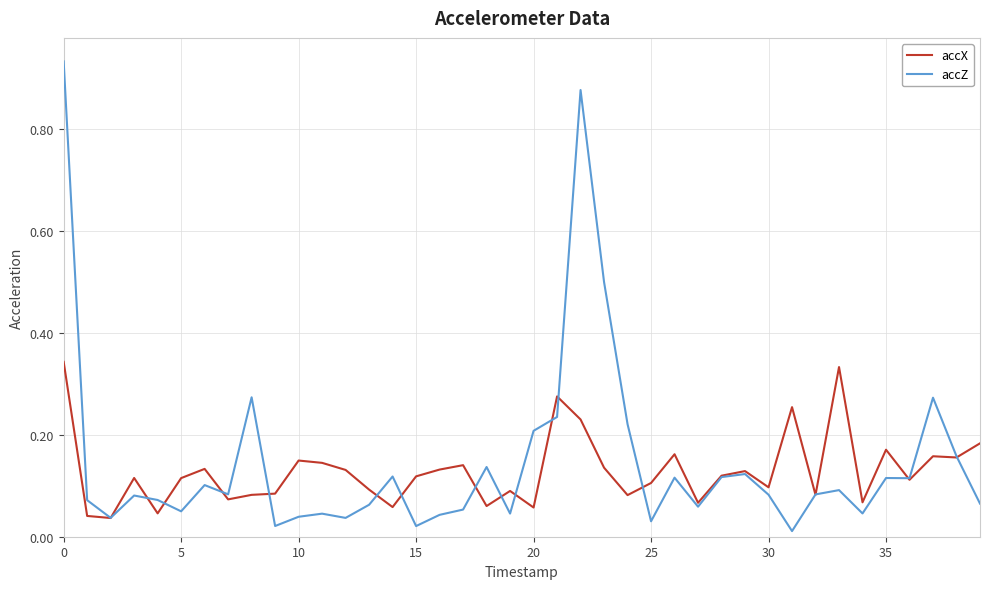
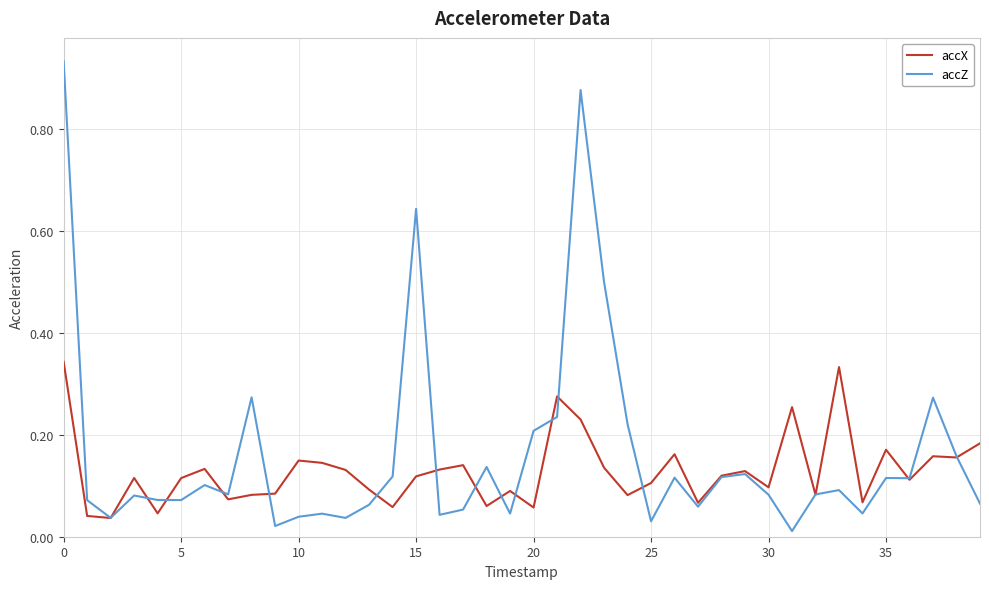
  {
    "accX": {
      "0": 0.34,
      "5": 0.12,
      "10": 0.15,
      "15": 0.12,
      "20": 0.06,
      "25": 0.11,
      "30": 0.10,
      "35": 0.17
    },
    "accZ": {
      "0": 0.93,
-     "5": 0.05,
+     "5": 0.07,
      "10": 0.04,
-     "15": 0.02,
+     "15": 0.64,
      "20": 0.21,
      "25": 0.03,
      "30": 0.08,
      "35": 0.12
    }
  }
